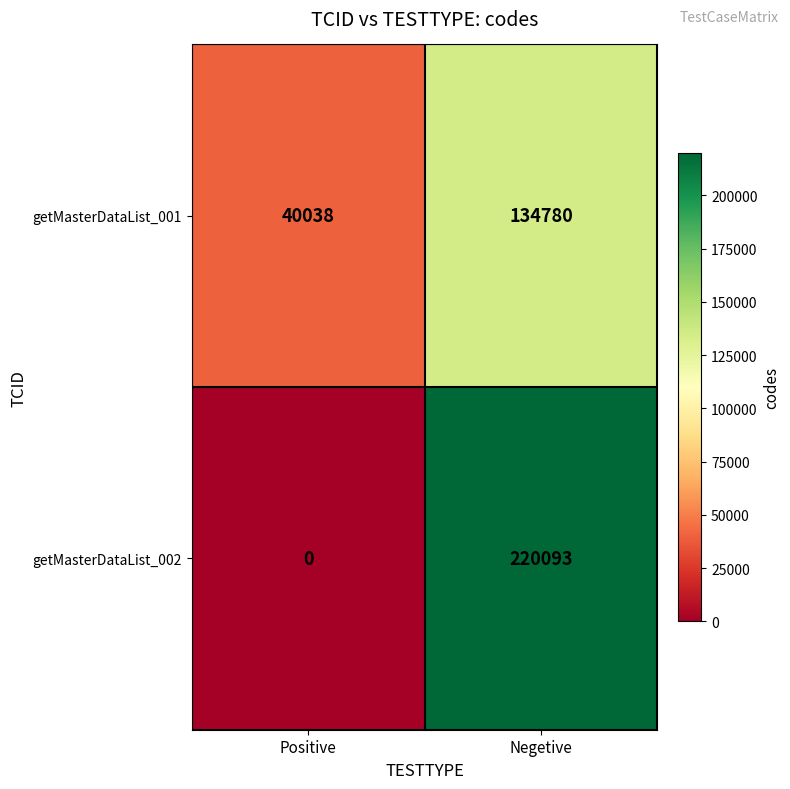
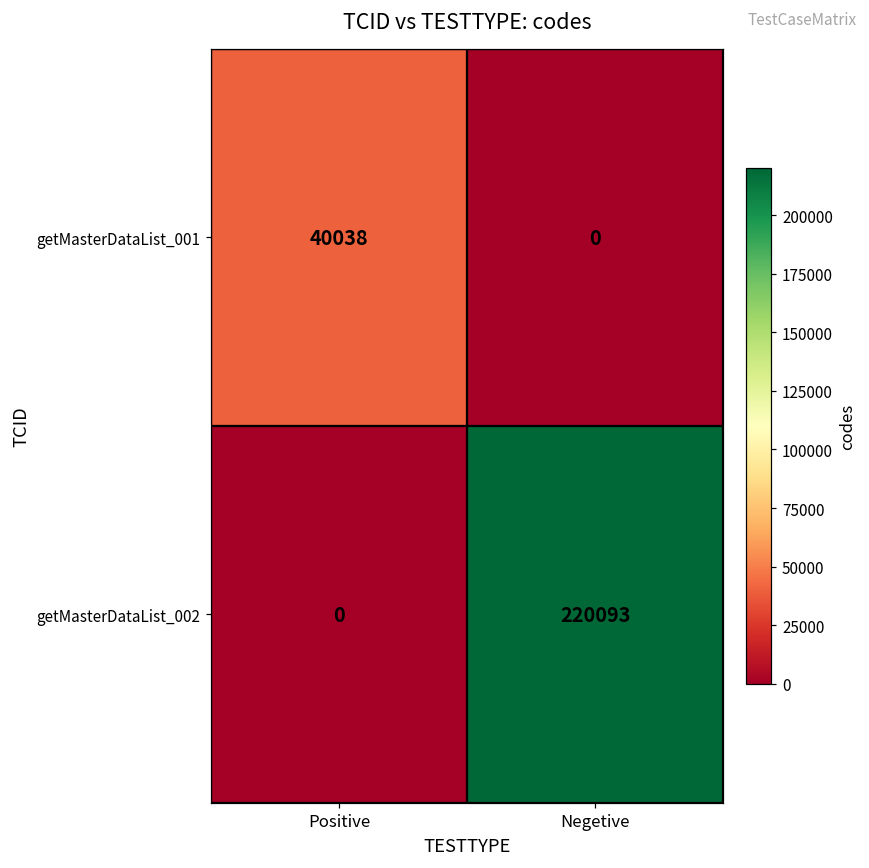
  {
    "getMasterDataList_001": {
      "Positive": 40038,
-     "Negetive": 134780
+     "Negetive": 0
    },
    "getMasterDataList_002": {
      "Positive": 0,
      "Negetive": 220093
    }
  }
